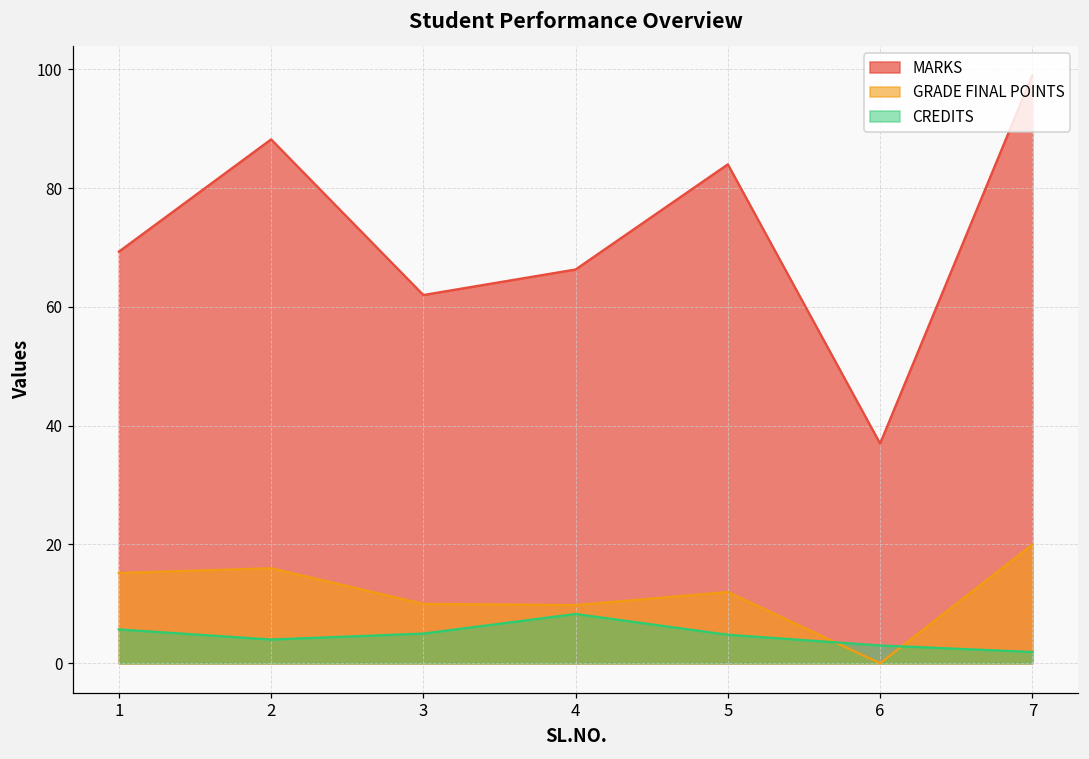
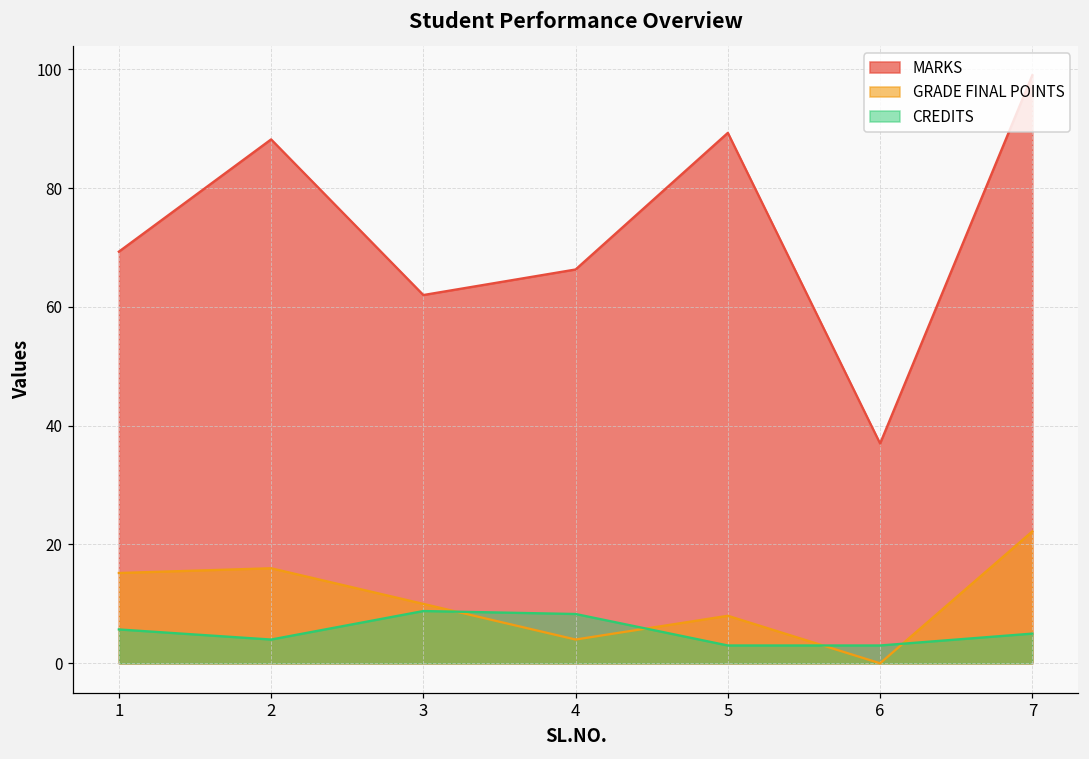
  {
    "MARKS": {
      "1": 69,
      "2": 88,
      "3": 62,
      "4": 66,
-     "5": 84,
+     "5": 89,
      "6": 37
    },
    "GRADE FINAL POINTS": {
      "1": 15,
      "2": 16,
      "3": 10,
-     "4": 10,
-     "5": 12,
+     "4": 4,
+     "5": 8,
      "6": 0,
-     "7": 20
+     "7": 22
    },
    "CREDITS": {
      "1": 6,
      "2": 4,
-     "3": 5,
+     "3": 9,
      "4": 8,
-     "5": 5,
+     "5": 3,
      "6": 3,
-     "7": 2
+     "7": 5
    }
  }
